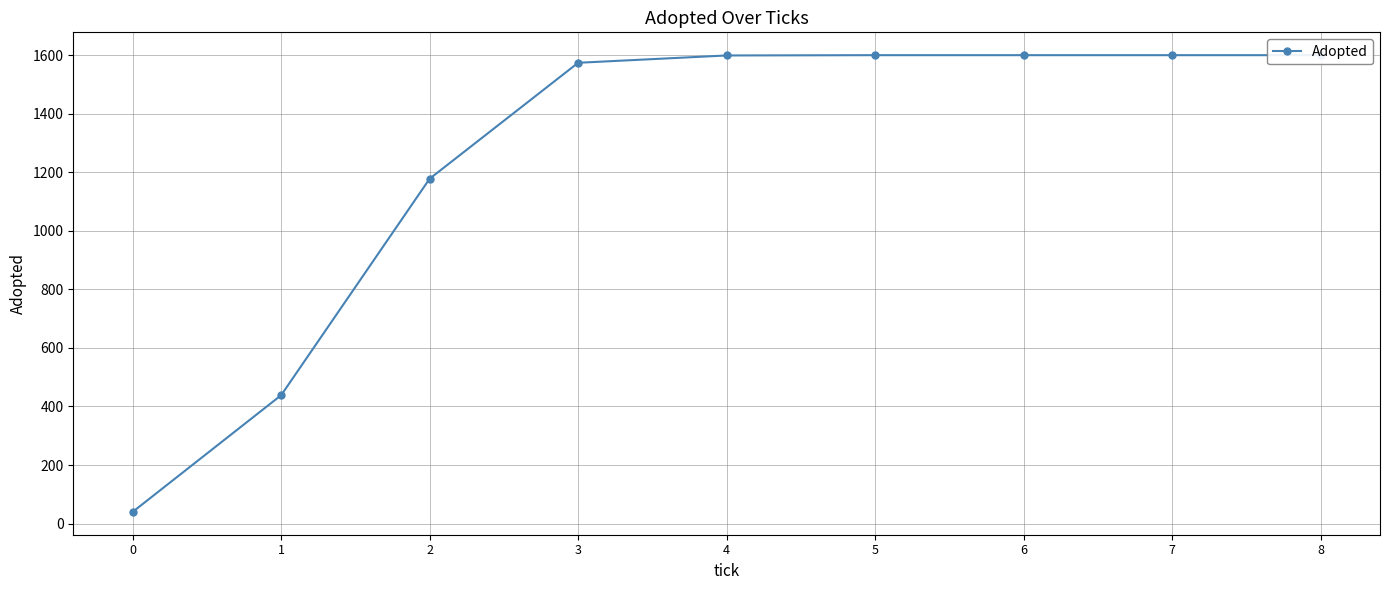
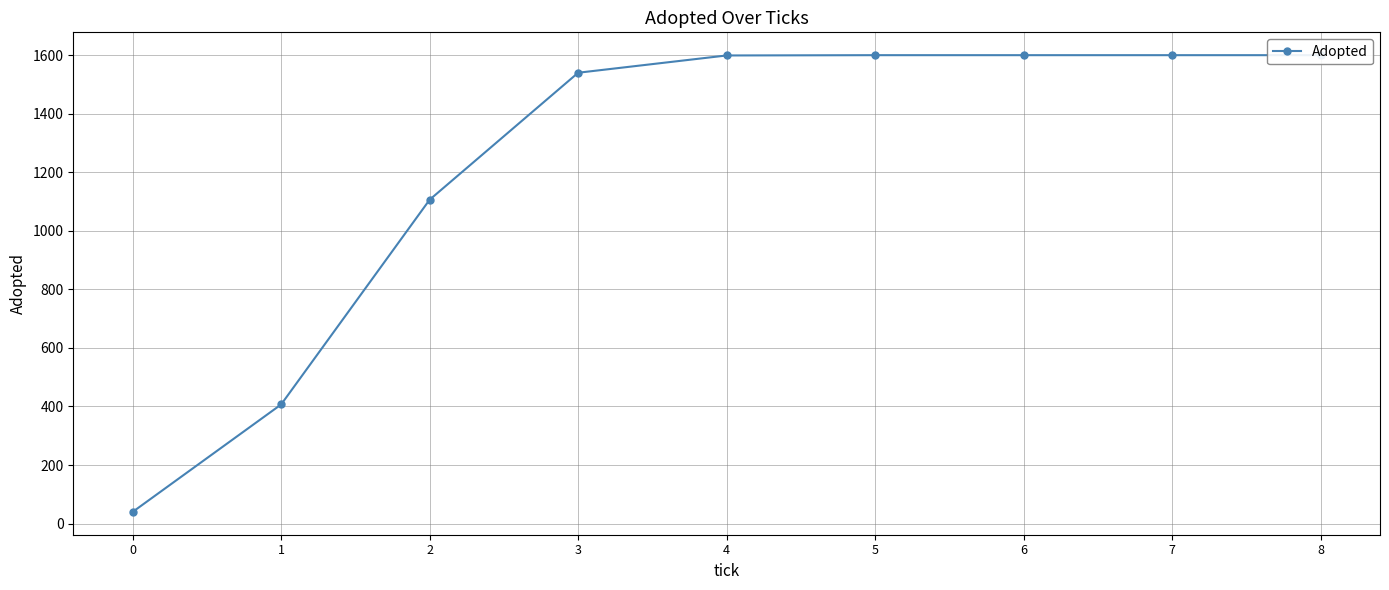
  {
    "0": 40,
-   "1": 440,
-   "2": 1180,
-   "3": 1570,
+   "1": 410,
+   "2": 1110,
+   "3": 1540,
    "4": 1600,
    "5": 1600,
    "6": 1600,
    "7": 1600
  }
